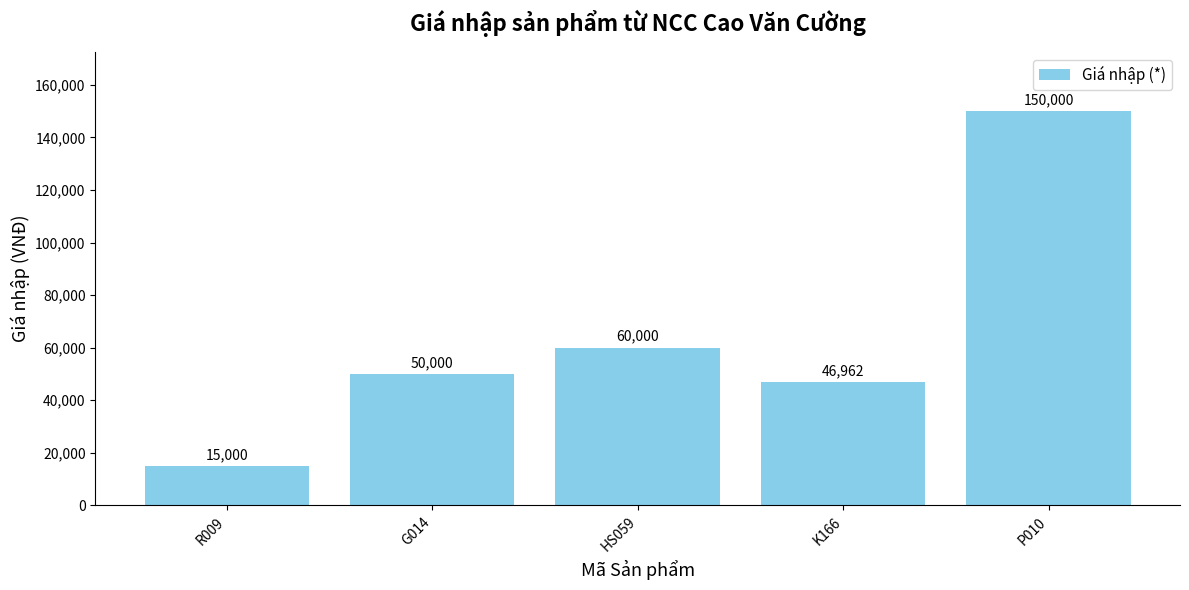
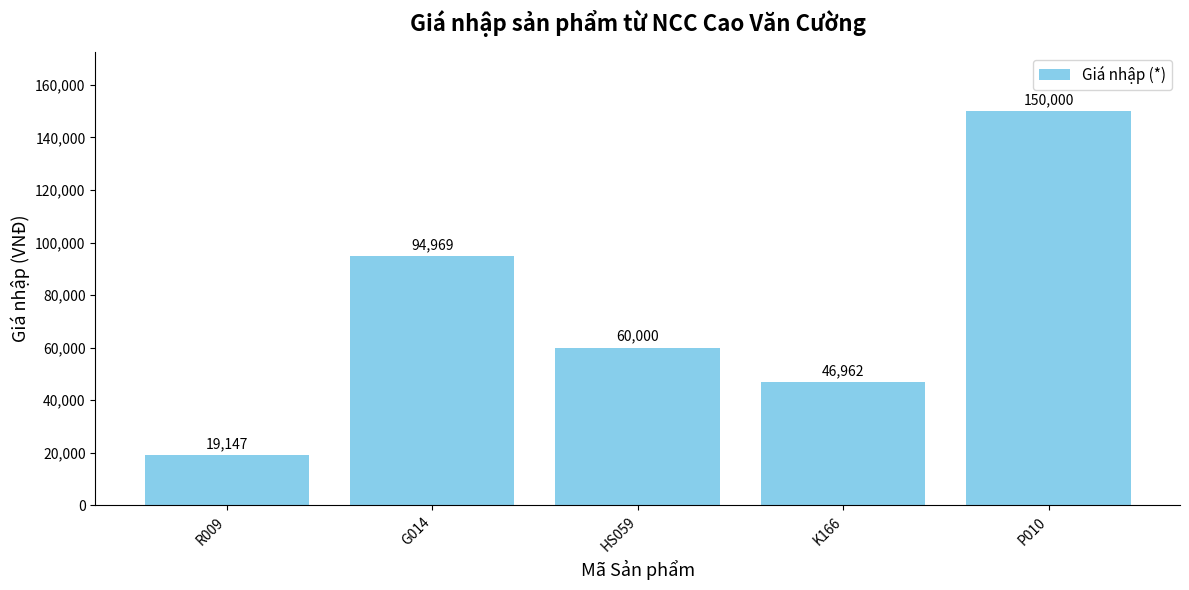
  {
-   "R009": "15,000",
-   "G014": "50,000",
+   "R009": "19,147",
+   "G014": "94,969",
    "HS059": "60,000",
    "K166": "46,962",
    "P010": "150,000"
  }
